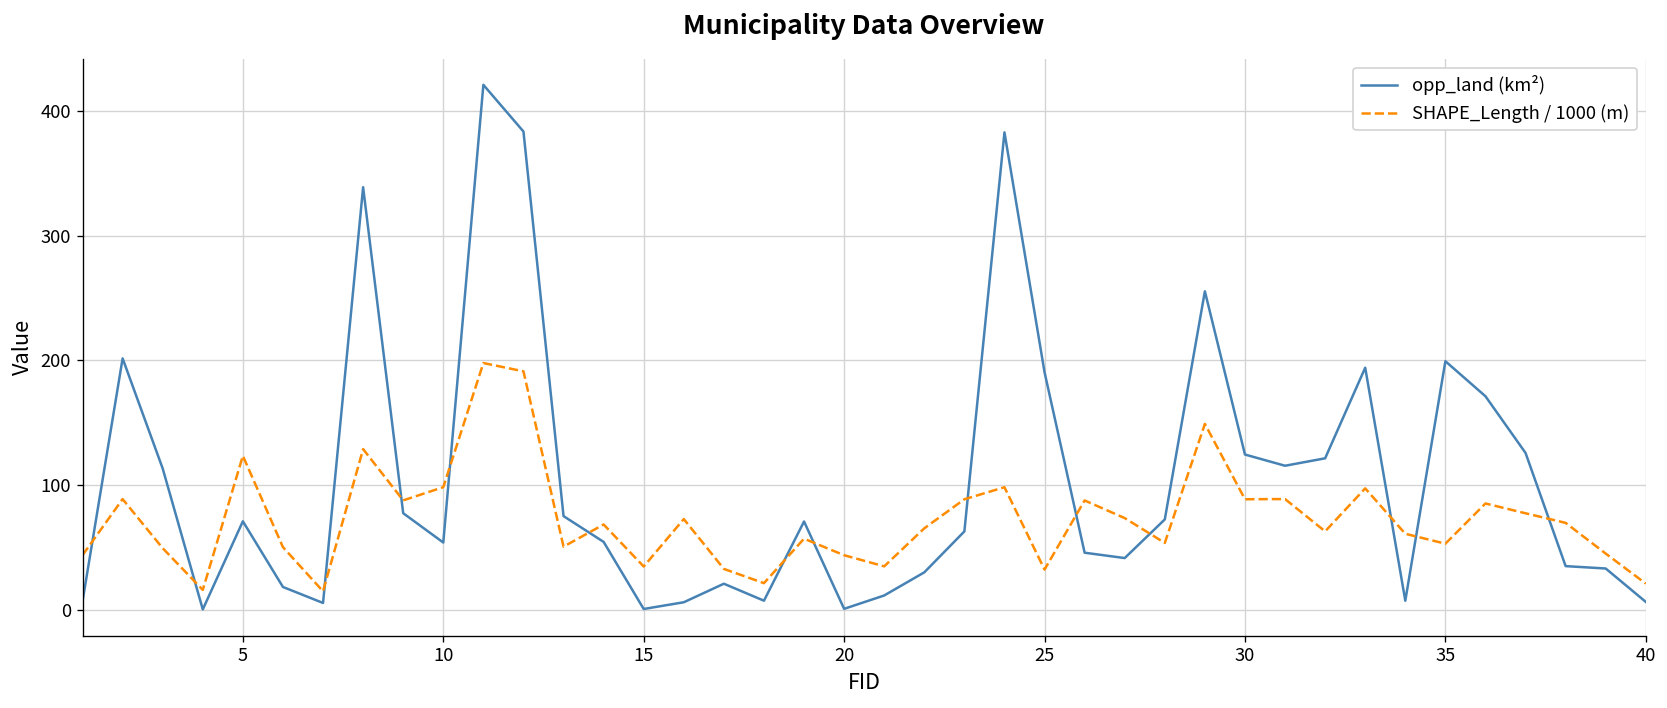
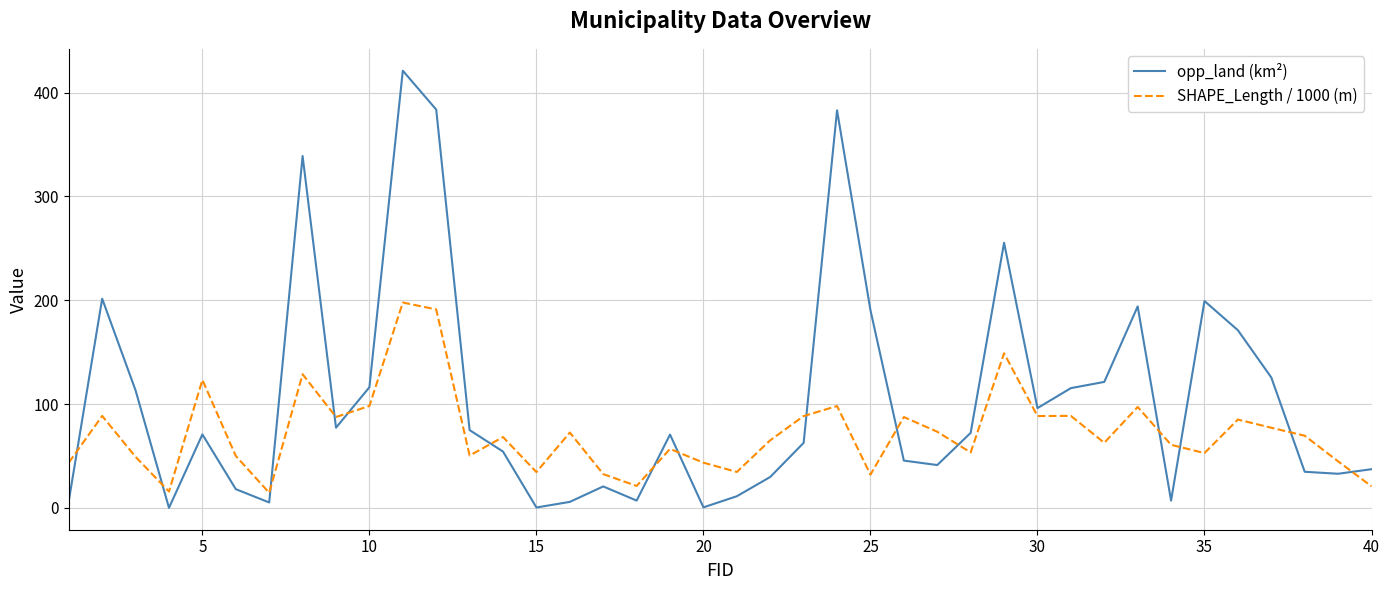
  {
    "opp_land (km²)": {
      "5": 71,
-     "10": 54,
+     "10": 116,
      "15": 0,
      "20": 1,
      "25": 190,
-     "30": 124,
+     "30": 96,
      "35": 199,
-     "40": 6
+     "40": 37
    },
    "SHAPE_Length / 1000 (m)": {
      "5": 123,
      "10": 98,
      "15": 35,
      "20": 44,
      "25": 32,
      "30": 89,
      "35": 53,
      "40": 21
    }
  }
